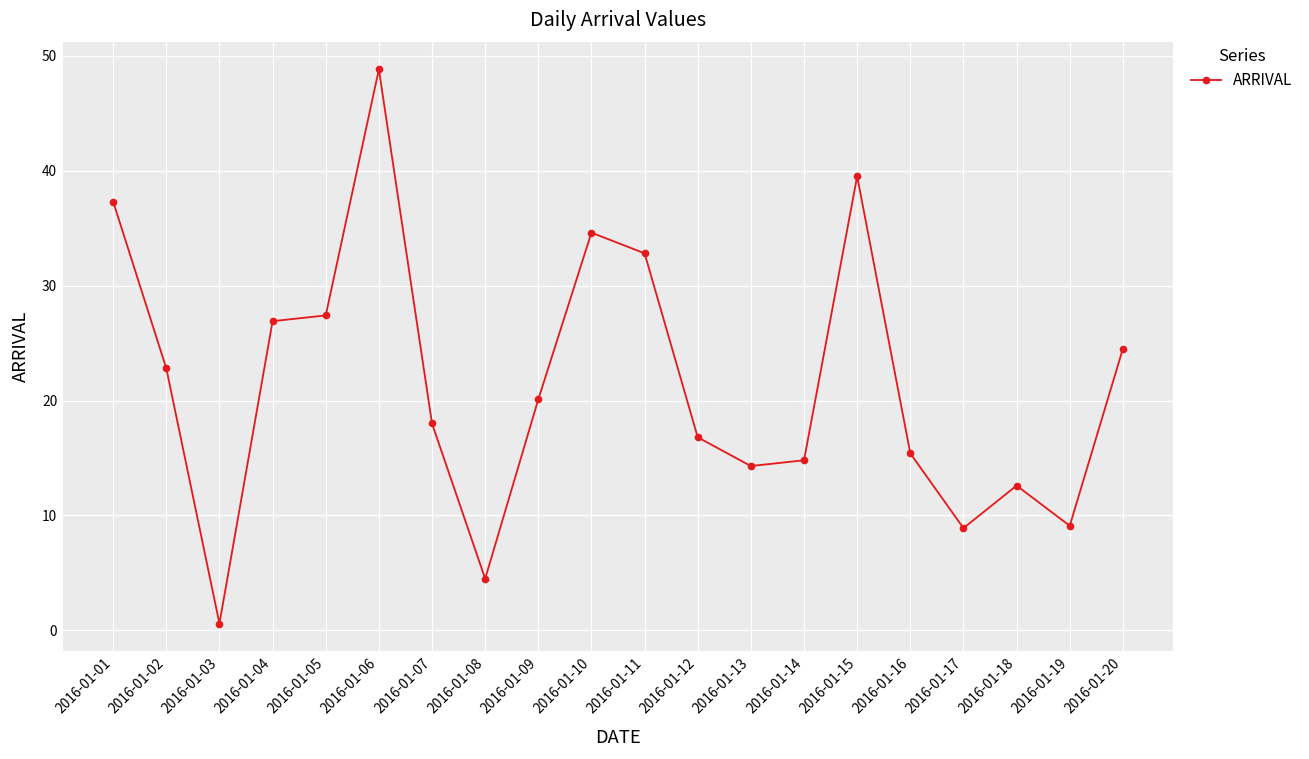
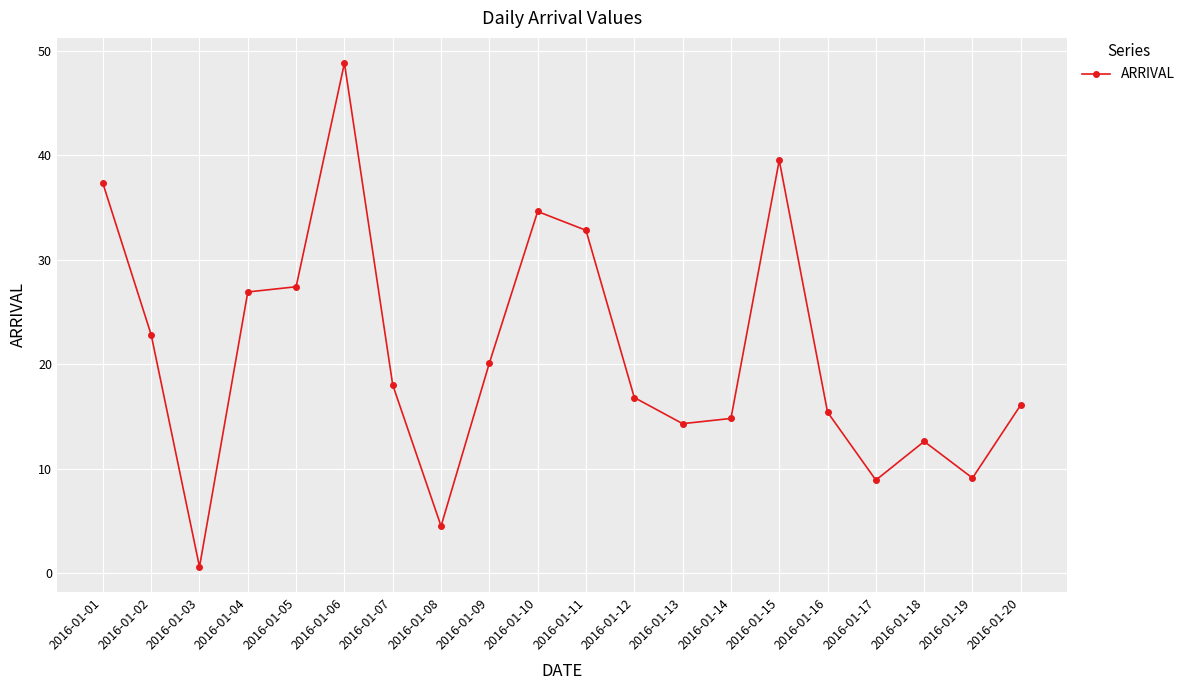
  {
    "2016-01-01": 37.3,
    "2016-01-02": 22.8,
    "2016-01-03": 0.6,
    "2016-01-04": 26.9,
    "2016-01-05": 27.4,
    "2016-01-06": 48.8,
    "2016-01-07": 18.0,
    "2016-01-08": 4.5,
    "2016-01-09": 20.1,
    "2016-01-10": 34.6,
    "2016-01-11": 32.8,
    "2016-01-12": 16.8,
    "2016-01-13": 14.3,
    "2016-01-14": 14.8,
    "2016-01-15": 39.5,
    "2016-01-16": 15.4,
    "2016-01-17": 8.9,
    "2016-01-18": 12.6,
    "2016-01-19": 9.1,
-   "2016-01-20": 24.5
+   "2016-01-20": 16.1
  }
